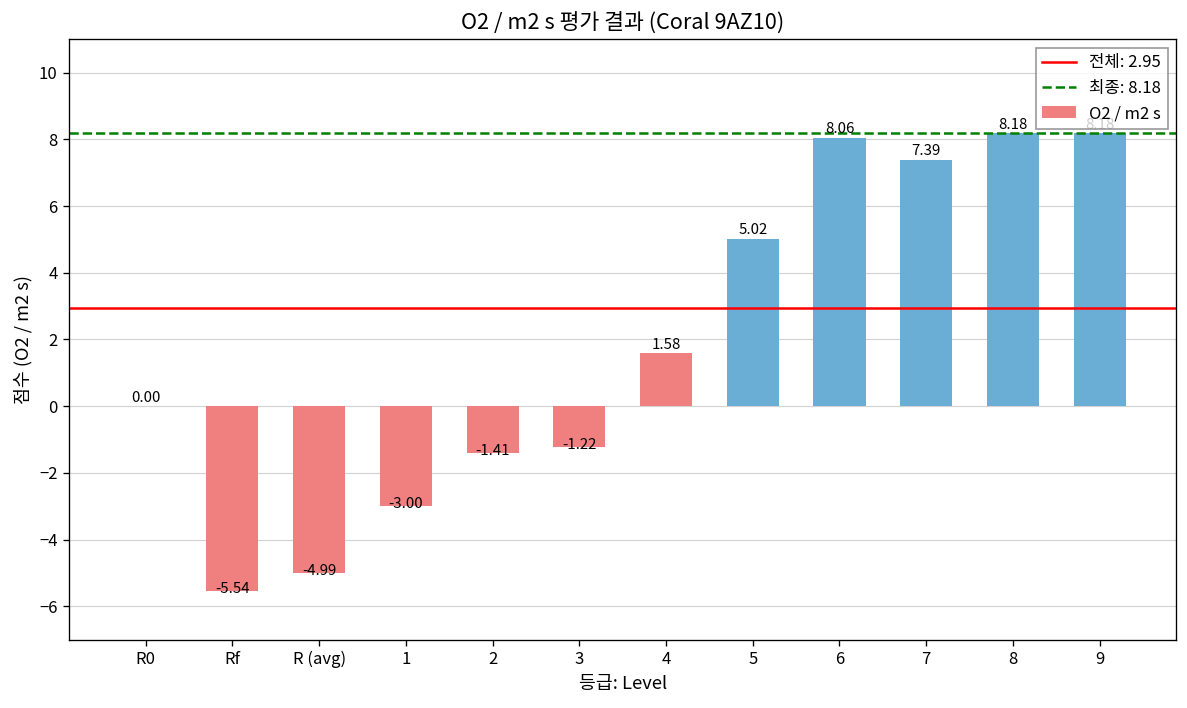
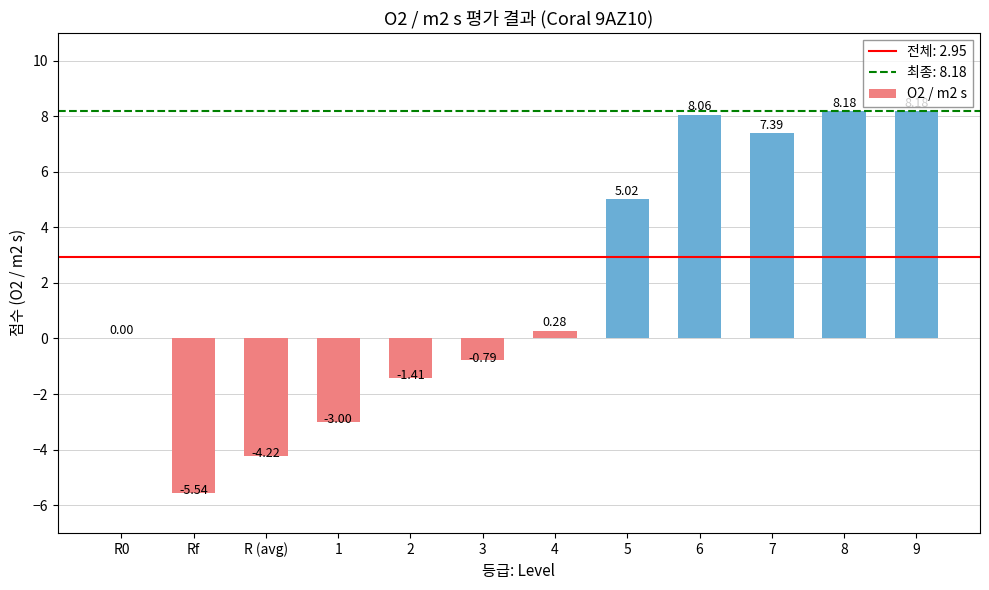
  {
    "R0": 0.00,
    "Rf": -5.54,
-   "R (avg)": -4.99,
+   "R (avg)": -4.22,
    "1": -3.00,
    "2": -1.41,
-   "3": -1.22,
-   "4": 1.58,
+   "3": -0.79,
+   "4": 0.28,
    "5": 5.02,
    "6": 8.06,
    "7": 7.39,
    "8": 8.18
  }
